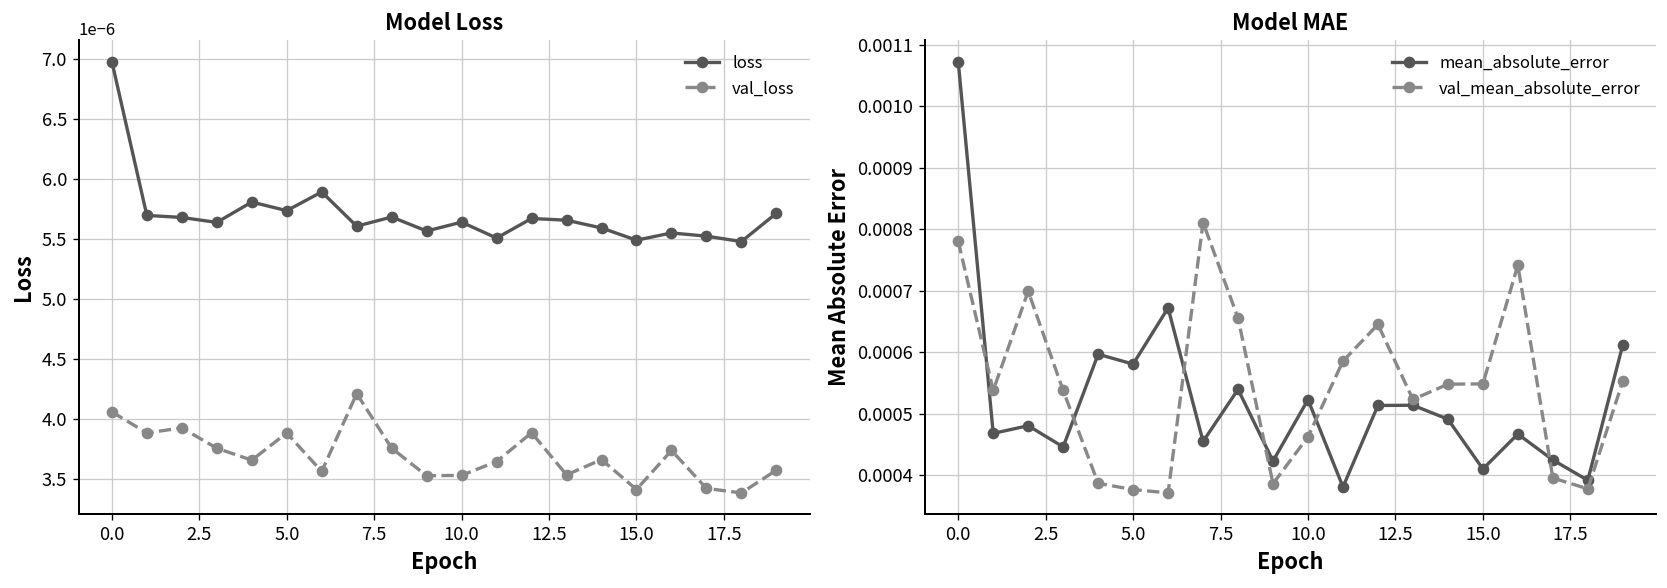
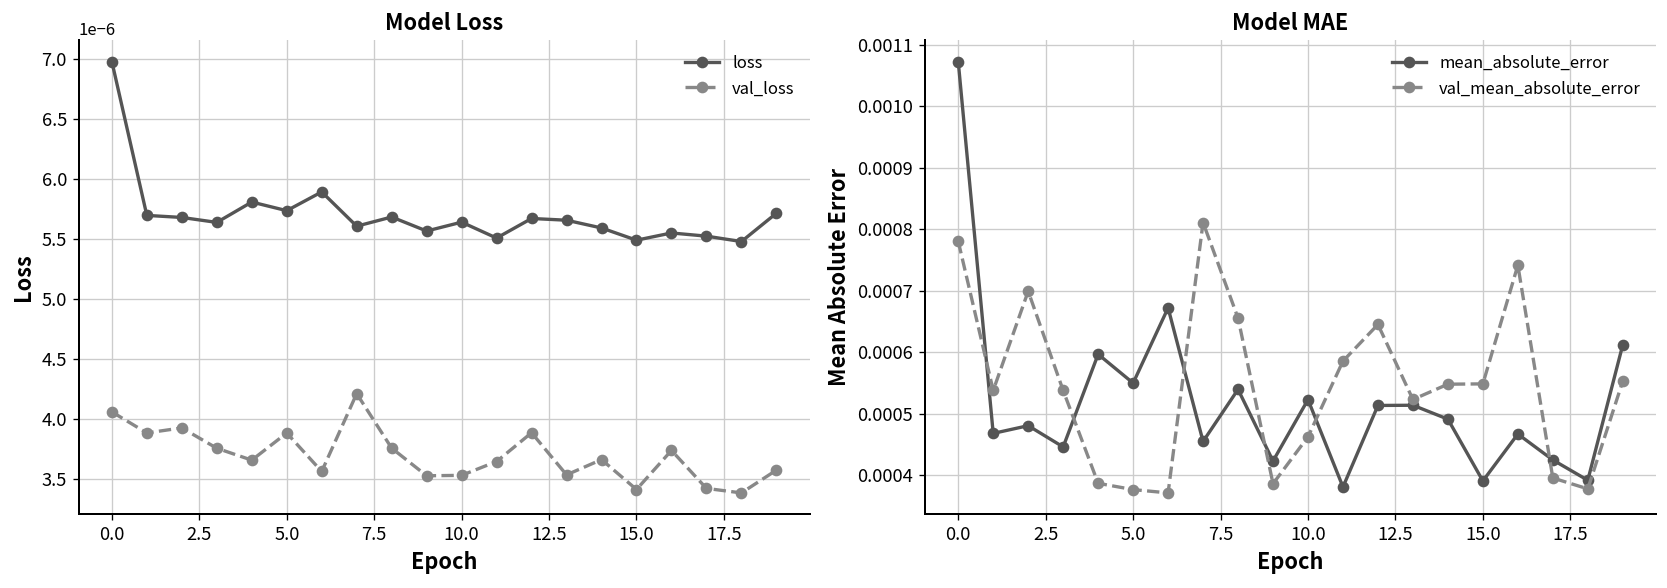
  {
    "Model Loss": {
      "loss": {
        "0.0": 0.00000698,
        "5.0": 0.00000573,
        "10.0": 0.00000564,
        "15.0": 0.00000549
      },
      "val_loss": {
        "0.0": 0.00000406,
        "5.0": 0.00000388,
        "10.0": 0.00000353,
        "15.0": 0.00000341
      }
    },
    "Model MAE": {
      "mean_absolute_error": {
        "0.0": 0.00107,
-       "5.0": 0.00058,
+       "5.0": 0.00055,
        "10.0": 0.00052,
-       "15.0": 0.00041
+       "15.0": 0.00039
      },
      "val_mean_absolute_error": {
        "0.0": 0.00078,
        "5.0": 0.00038,
        "10.0": 0.00046,
        "15.0": 0.00055
      }
    }
  }
